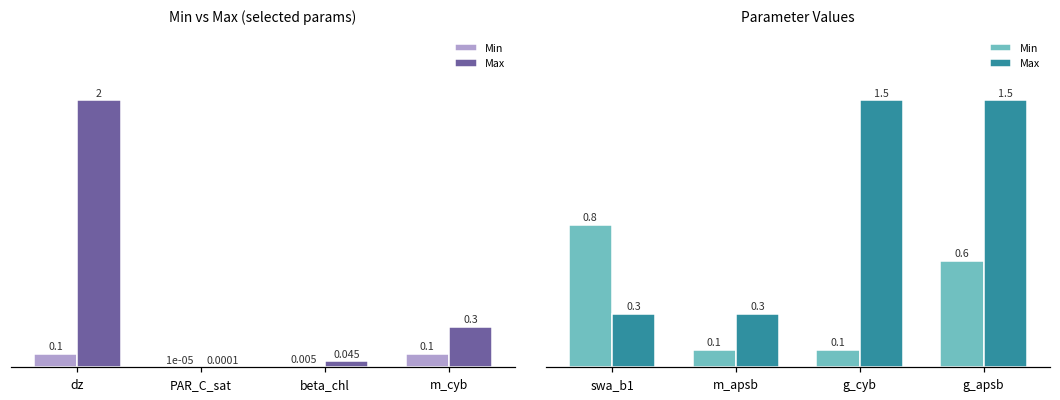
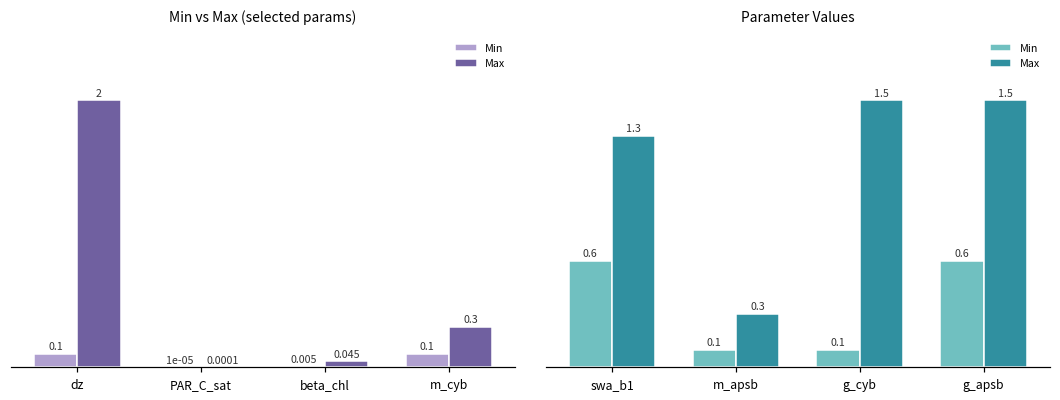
  {
    "Parameter Values": {
      "Min": {
-       "swa_b1": 0.8,
+       "swa_b1": 0.6,
        "m_apsb": 0.1,
        "g_cyb": 0.1,
        "g_apsb": 0.6
      },
      "Max": {
-       "swa_b1": 0.3,
+       "swa_b1": 1.3,
        "m_apsb": 0.3,
        "g_cyb": 1.5,
        "g_apsb": 1.5
      }
    }
  }
